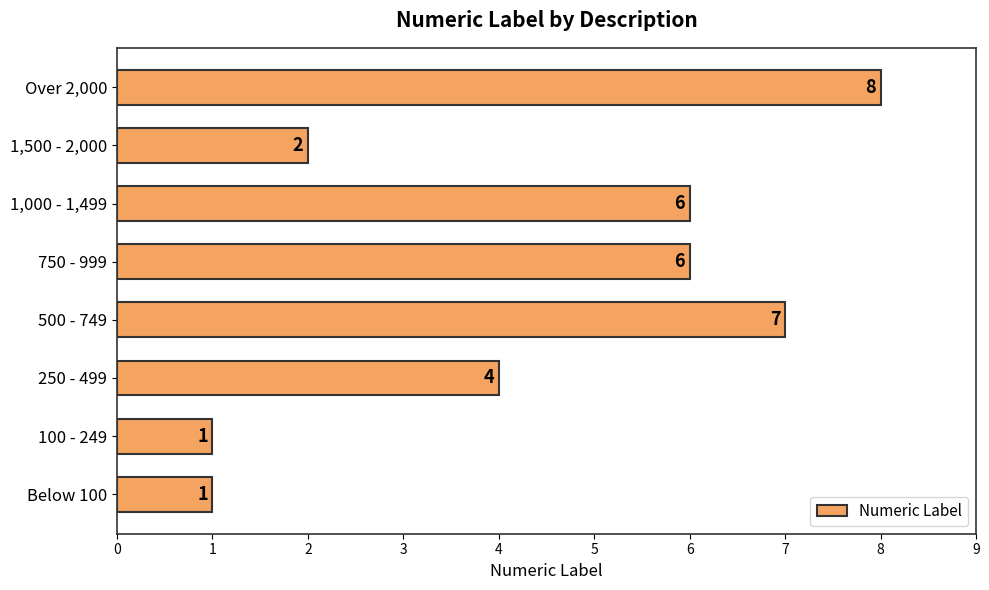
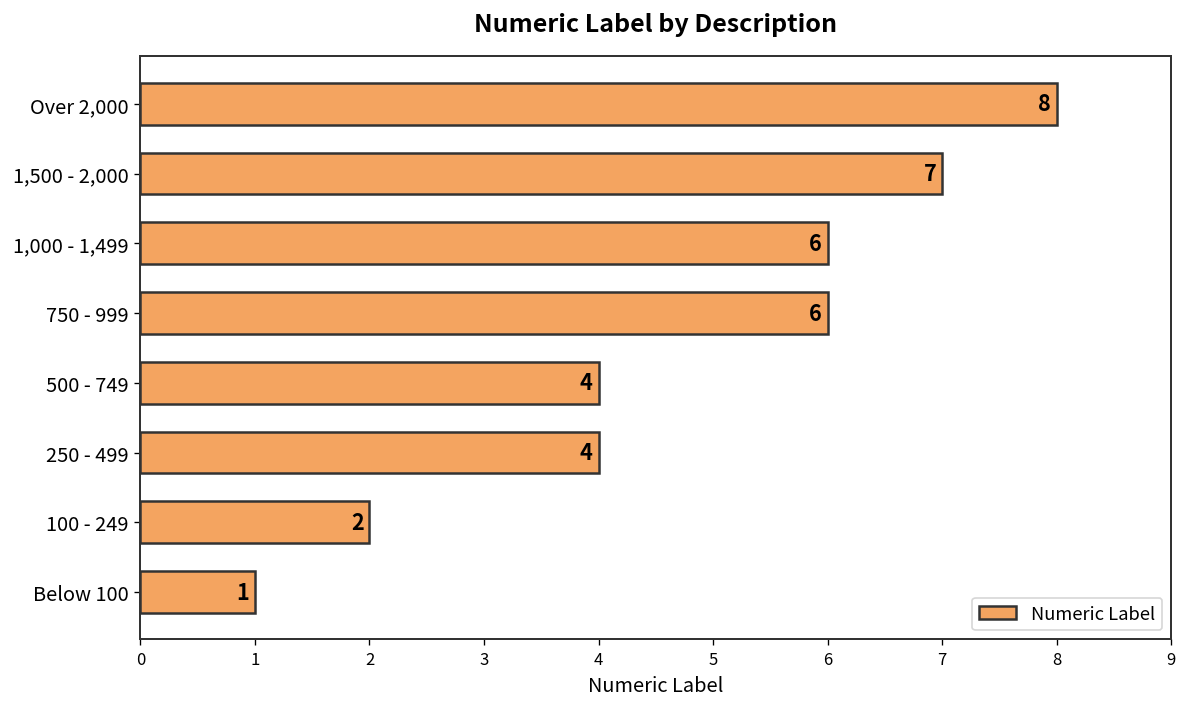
  {
    "Over 2,000": 8,
-   "1,500 - 2,000": 2,
+   "1,500 - 2,000": 7,
    "1,000 - 1,499": 6,
    "750 - 999": 6,
-   "500 - 749": 7,
+   "500 - 749": 4,
    "250 - 499": 4,
-   "100 - 249": 1,
+   "100 - 249": 2,
    "Below 100": 1
  }
